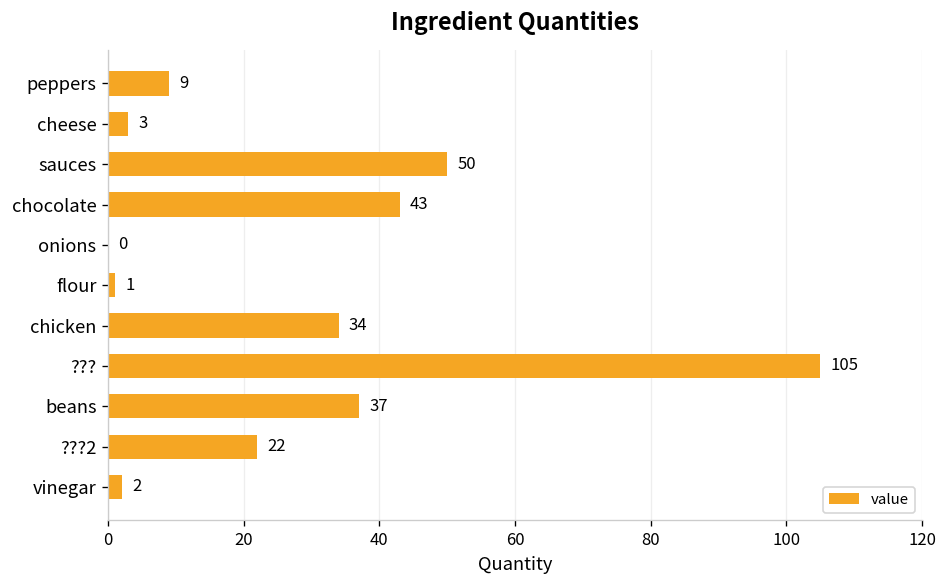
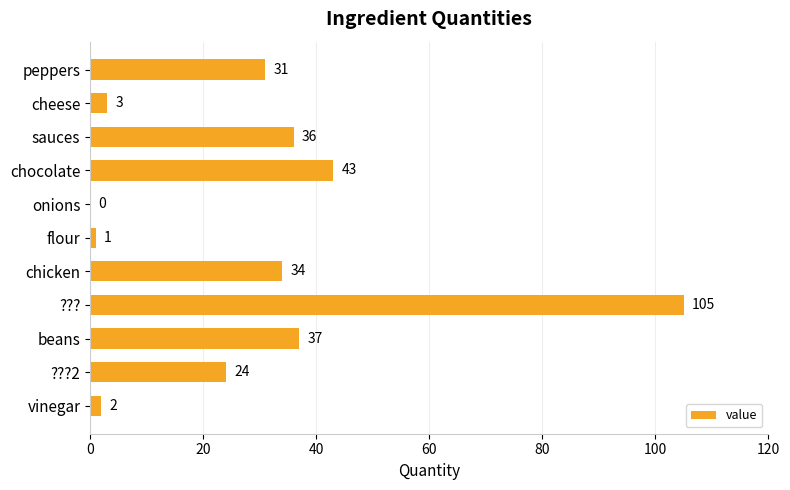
  {
-   "peppers": 9,
+   "peppers": 31,
    "cheese": 3,
-   "sauces": 50,
+   "sauces": 36,
    "chocolate": 43,
    "onions": 0,
    "flour": 1,
    "chicken": 34,
    "???": 105,
    "beans": 37,
-   "???2": 22,
+   "???2": 24,
    "vinegar": 2
  }
